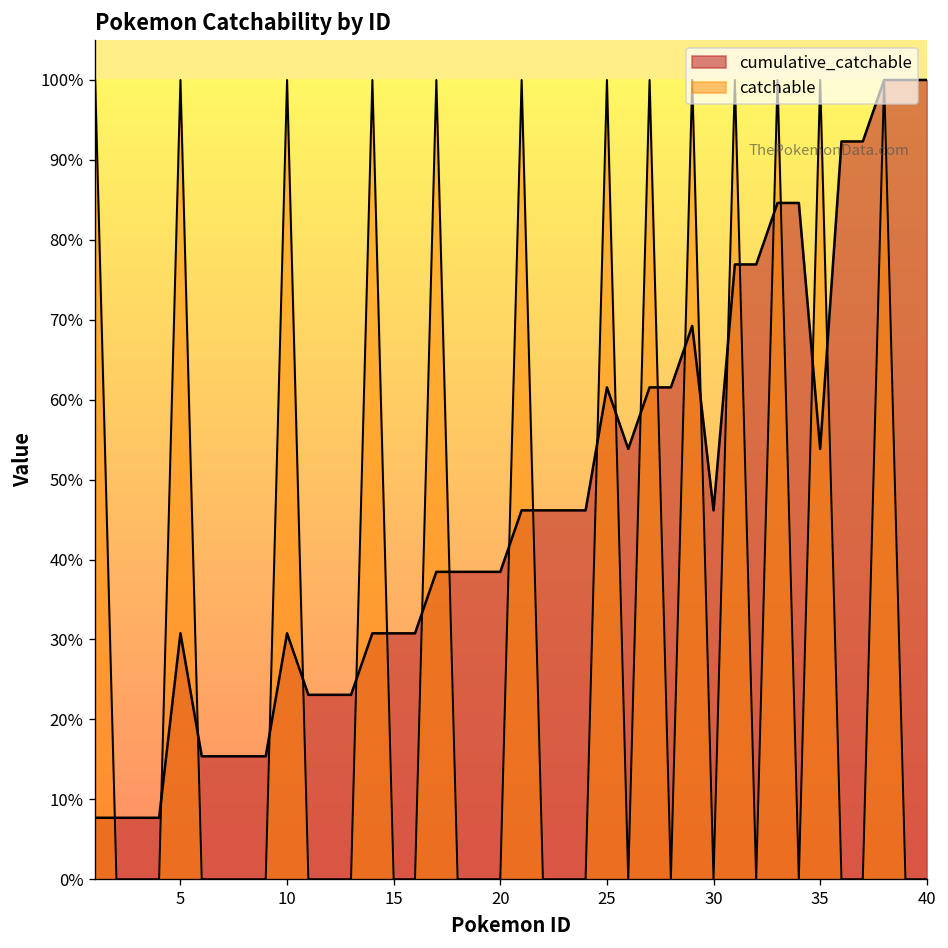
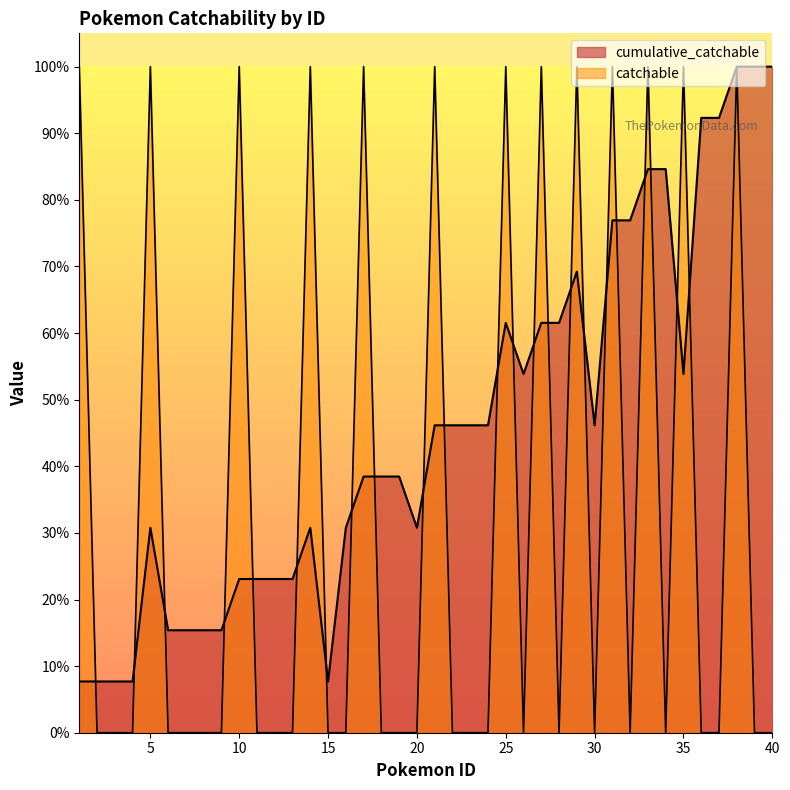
  {
    "cumulative_catchable": {
      "5": "31%",
-     "10": "31%",
-     "15": "31%",
-     "20": "38%",
+     "10": "23%",
+     "15": "8%",
+     "20": "31%",
      "25": "62%",
      "30": "46%",
      "35": "54%",
      "40": "100%"
    },
    "catchable": {
      "5": "100%",
      "10": "100%",
      "15": "0%",
      "20": "0%",
      "25": "100%",
      "30": "0%",
      "40": "0%"
    }
  }
